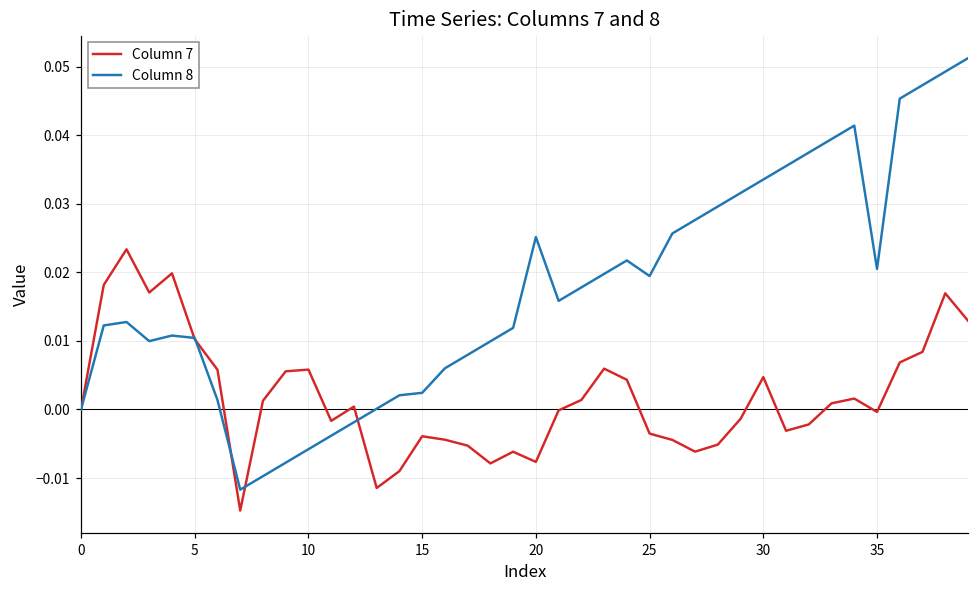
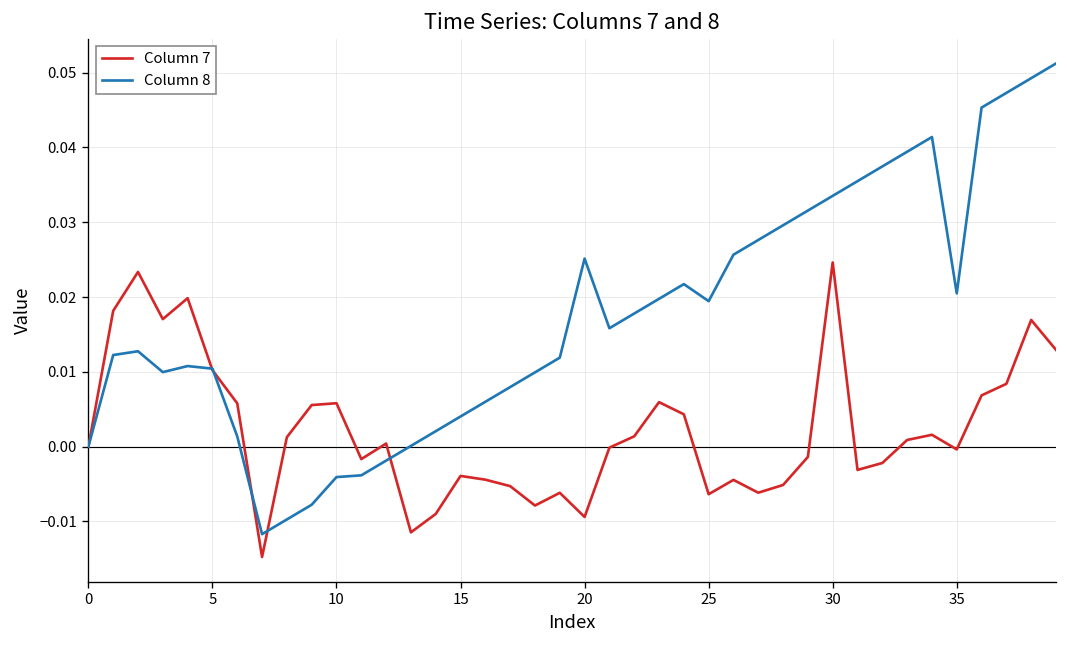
  {
    "Column 7": {
      "10": 0.006,
      "15": -0.004,
-     "20": -0.008,
-     "25": -0.004,
-     "30": 0.005,
+     "20": -0.009,
+     "25": -0.006,
+     "30": 0.025,
      "35": 0.000
    },
    "Column 8": {
-     "10": -0.006,
-     "15": 0.002,
+     "10": -0.004,
+     "15": 0.004,
      "20": 0.025,
      "25": 0.019,
      "30": 0.034,
      "35": 0.020
    }
  }
